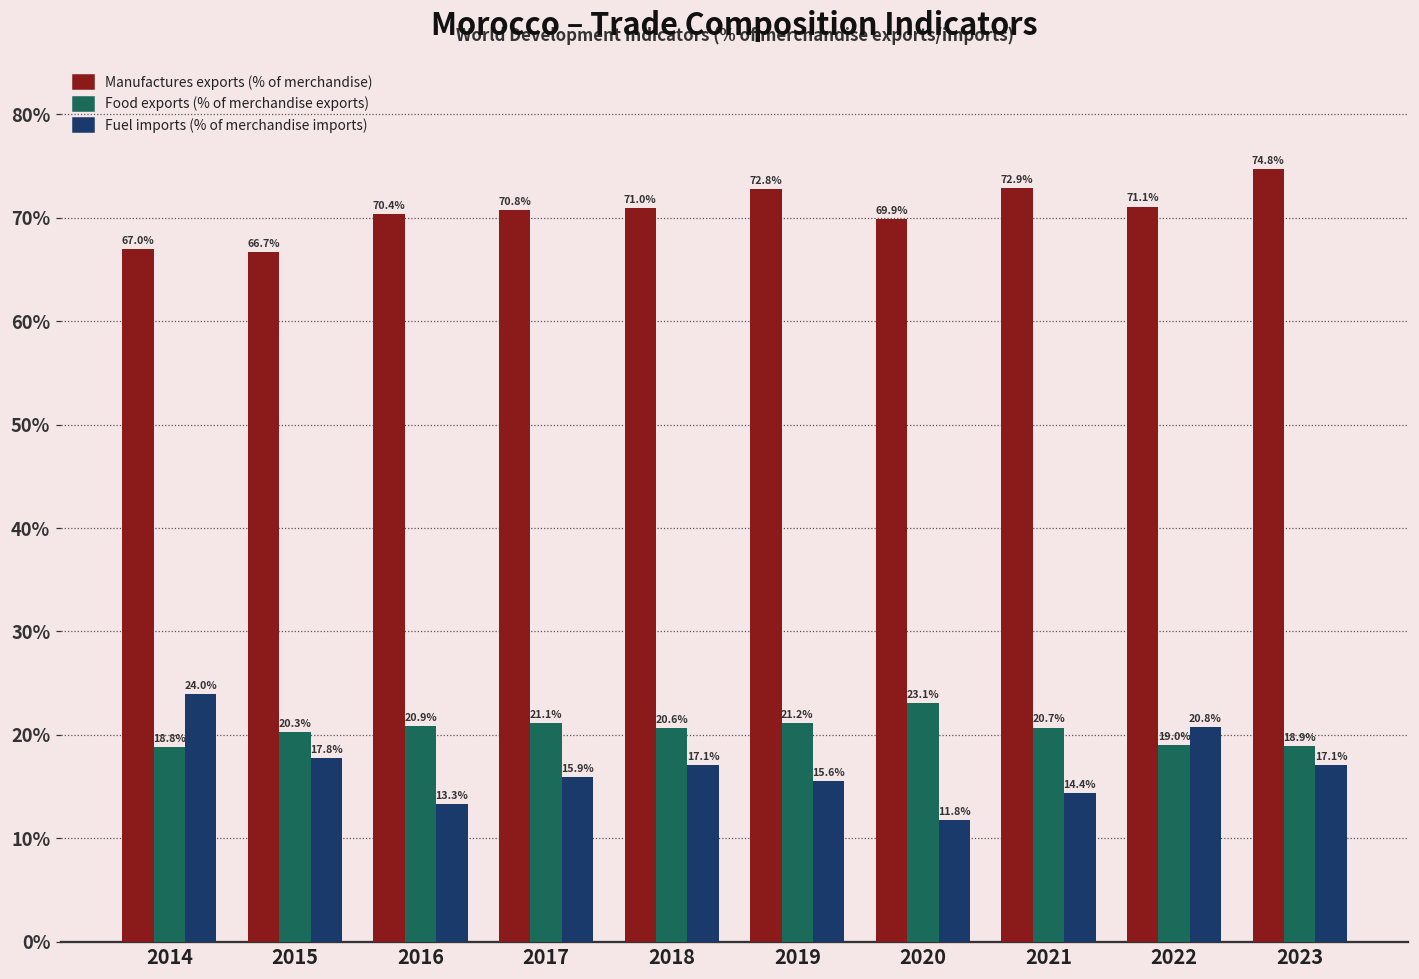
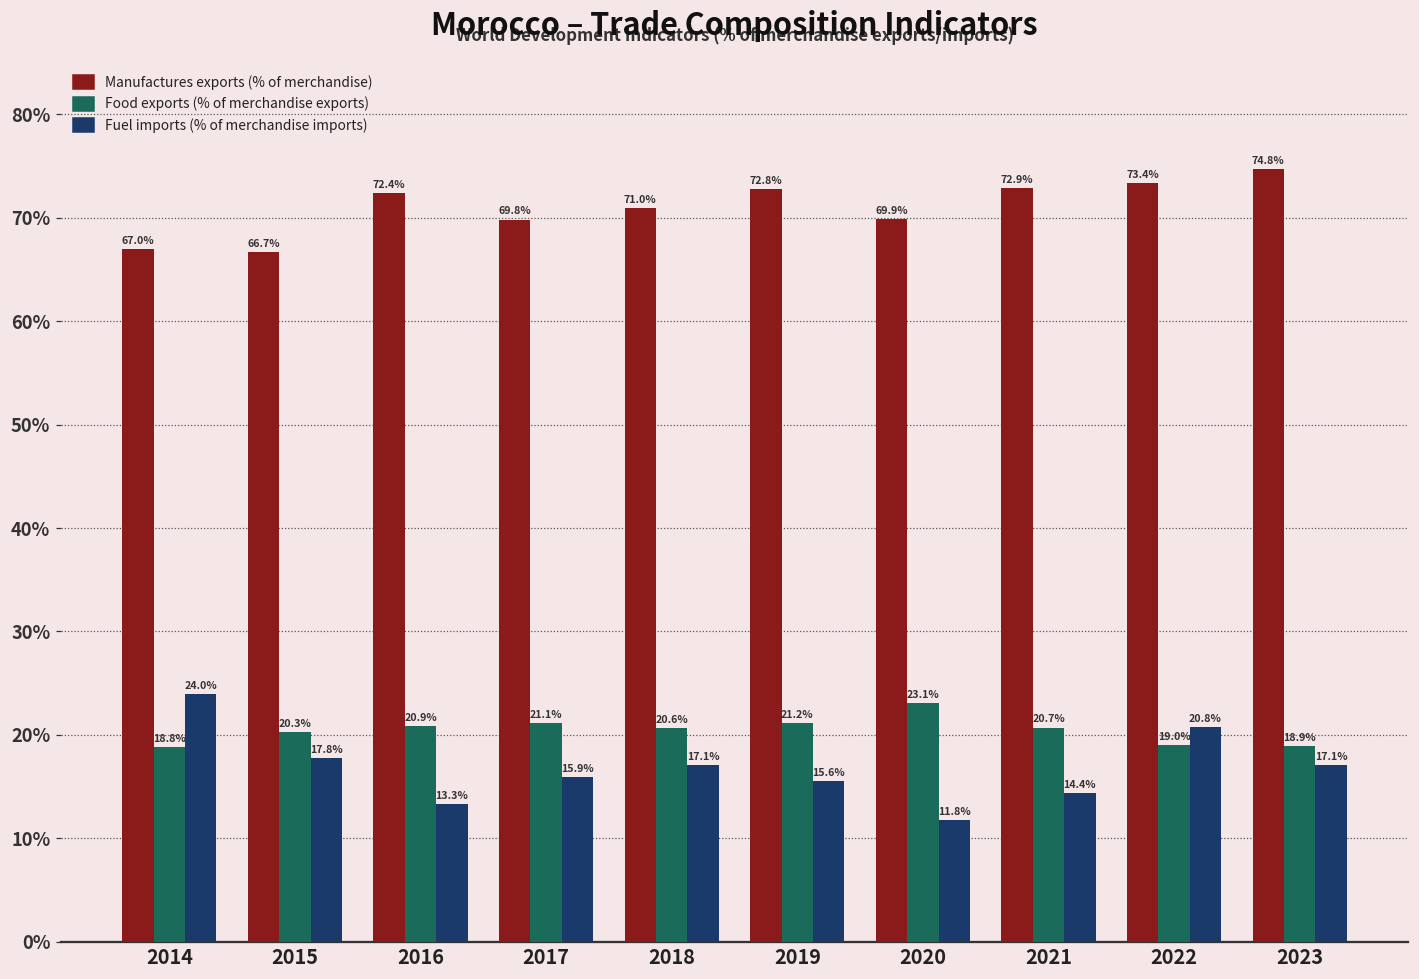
  {
    "Manufactures exports (% of merchandise)": {
      "2014": "67.0%",
      "2015": "66.7%",
-     "2016": "70.4%",
-     "2017": "70.8%",
+     "2016": "72.4%",
+     "2017": "69.8%",
      "2018": "71.0%",
      "2019": "72.8%",
      "2020": "69.9%",
      "2021": "72.9%",
-     "2022": "71.1%",
+     "2022": "73.4%",
      "2023": "74.8%"
    }
  }
